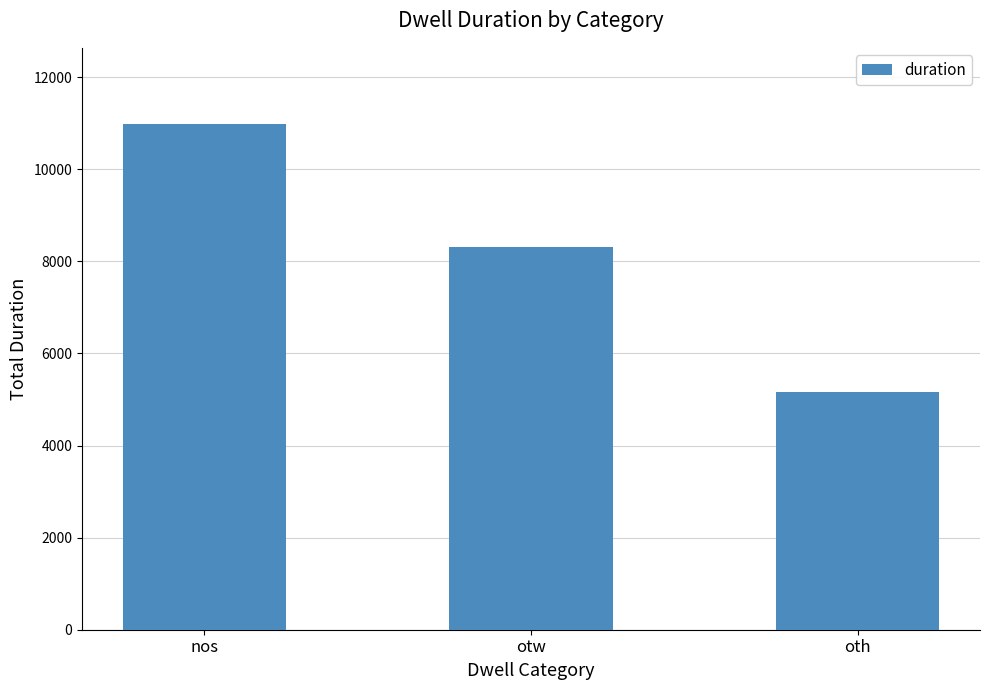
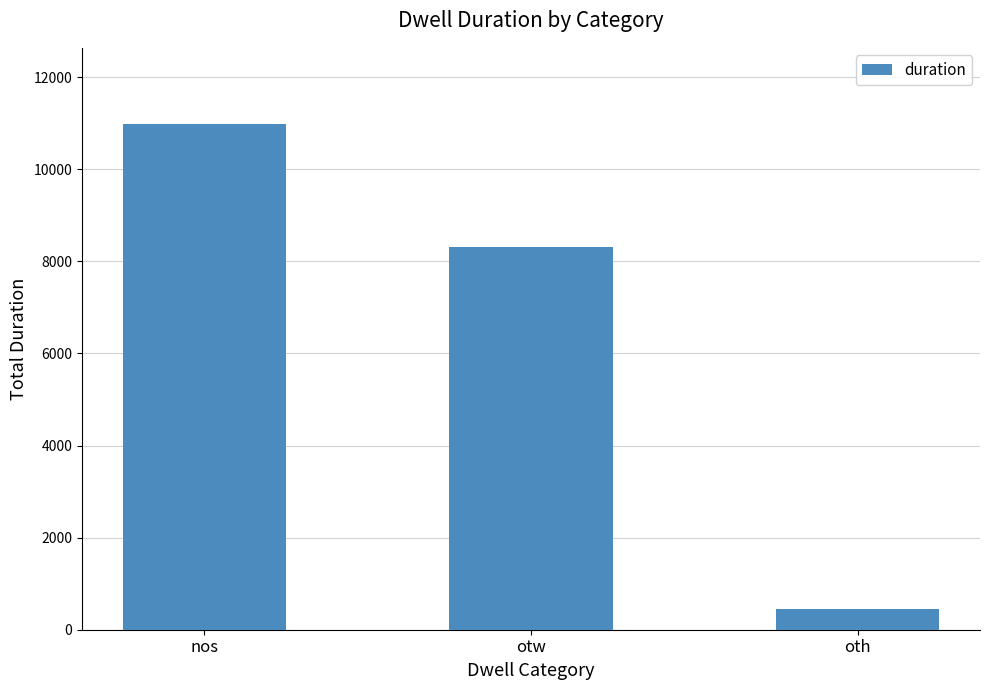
  {
    "nos": 11000,
    "otw": 8300,
-   "oth": 5200
+   "oth": 400
  }
